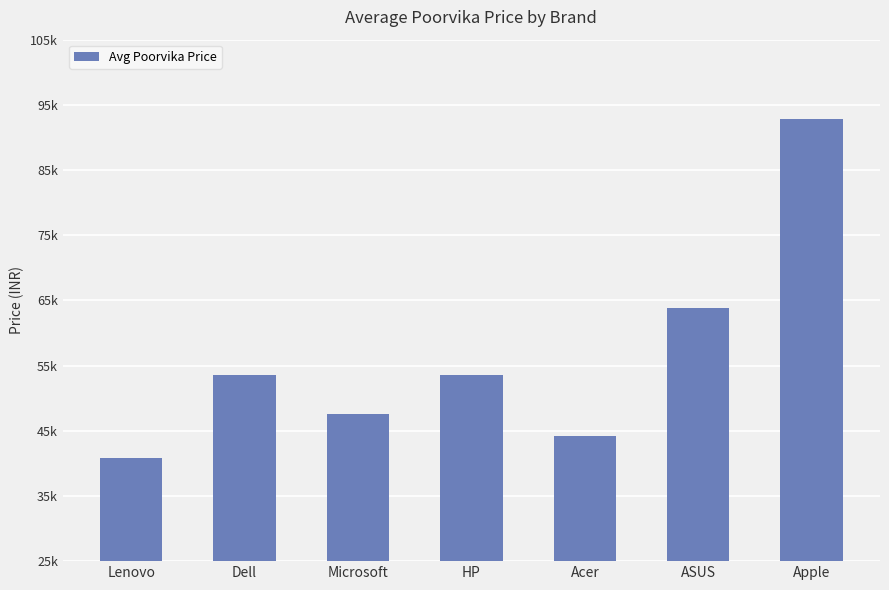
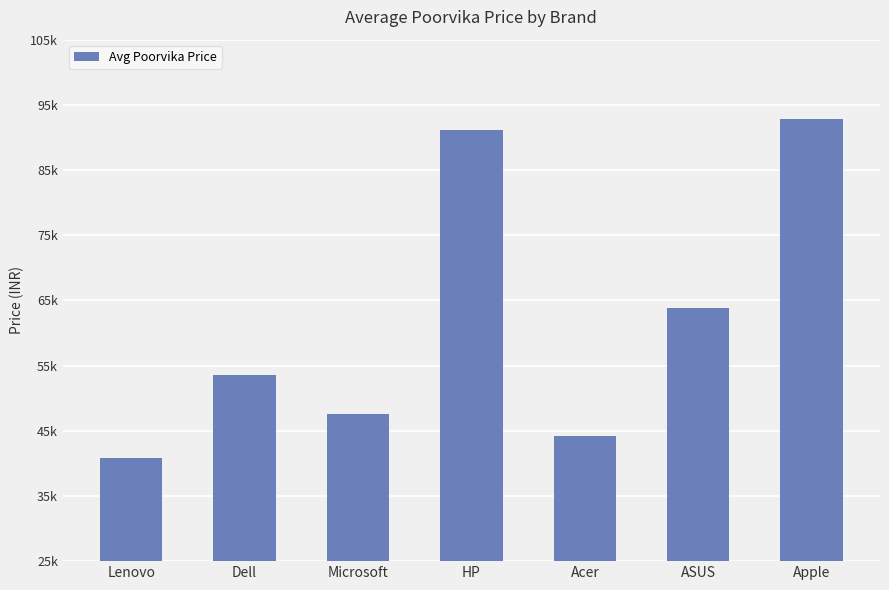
  {
    "Lenovo": 41000,
    "Dell": 54000,
    "Microsoft": 48000,
-   "HP": 53000,
+   "HP": 91000,
    "Acer": 44000,
    "ASUS": 64000,
    "Apple": 93000
  }
